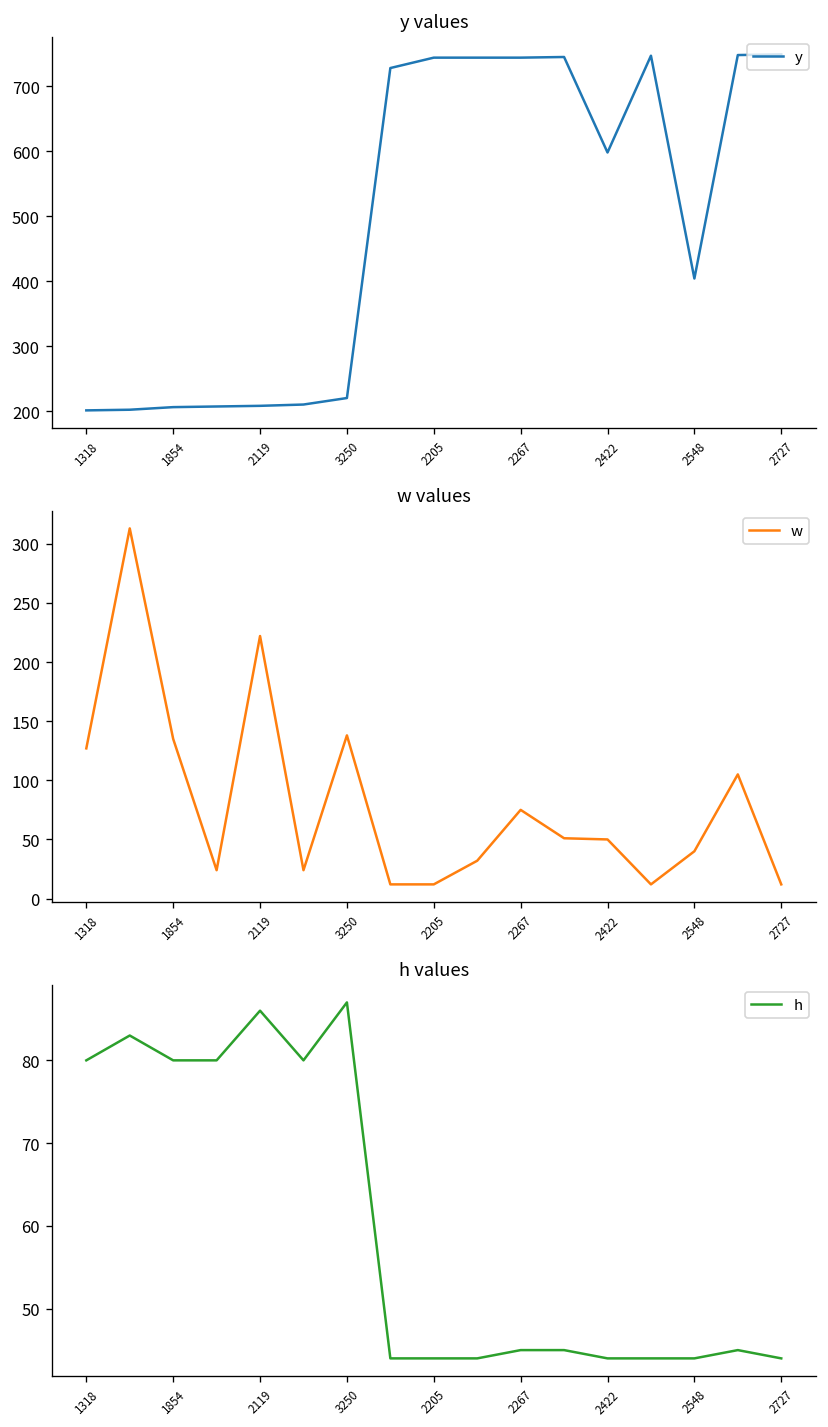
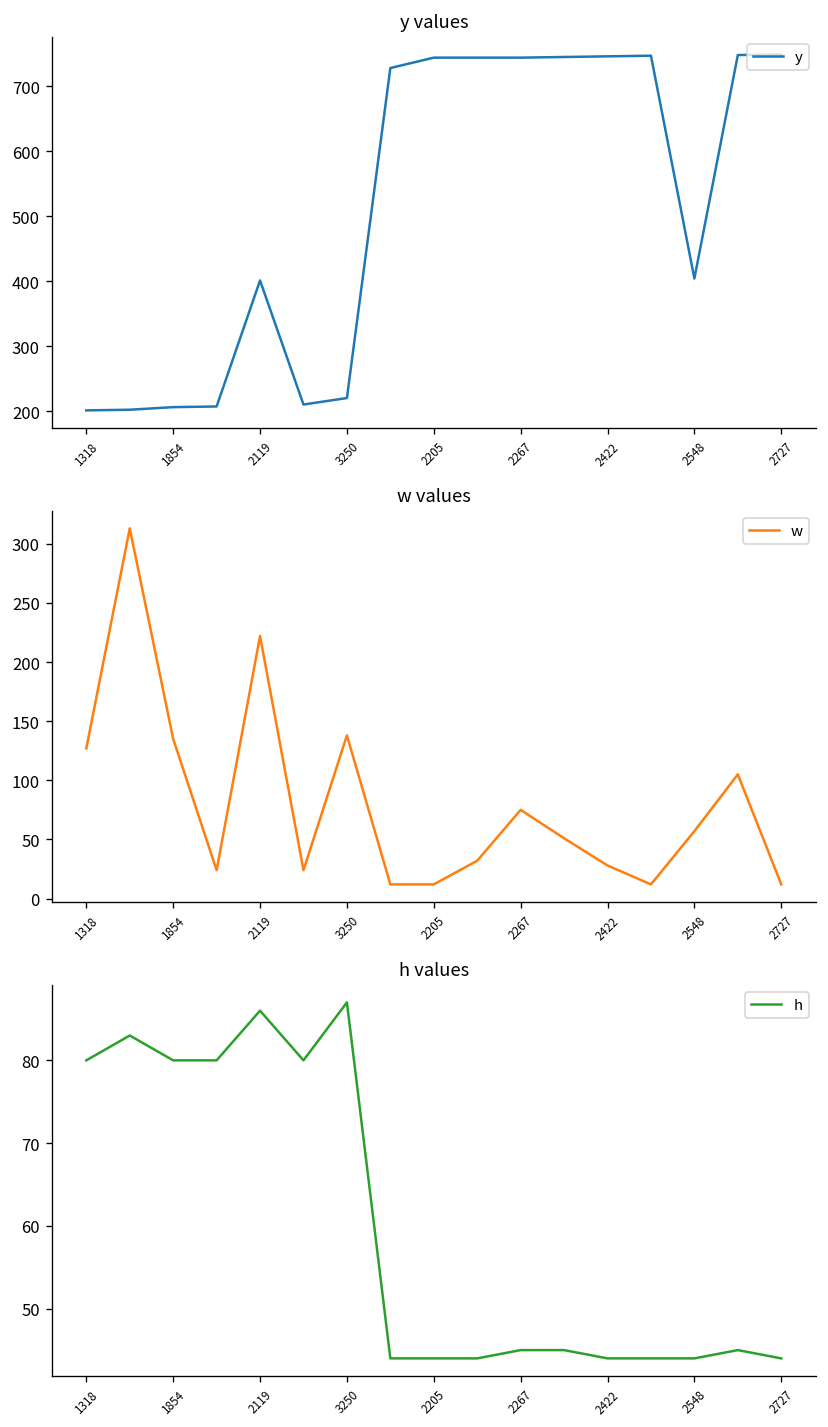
  {
    "y values": {
      "1318": 200,
      "1854": 210,
-     "2119": 210,
+     "2119": 400,
      "3250": 220,
      "2205": 740,
      "2267": 740,
-     "2422": 600,
+     "2422": 750,
      "2548": 400
    },
    "w values": {
      "1318": 130,
      "1854": 140,
      "2119": 220,
      "3250": 140,
      "2205": 10,
      "2267": 80,
-     "2422": 50,
-     "2548": 40,
+     "2422": 30,
+     "2548": 60,
      "2727": 10
    },
    "h values": {
      "1318": 80,
      "1854": 80,
      "2119": 86,
      "3250": 87,
      "2205": 44,
      "2267": 45,
      "2422": 44,
      "2548": 44,
      "2727": 44
    }
  }
